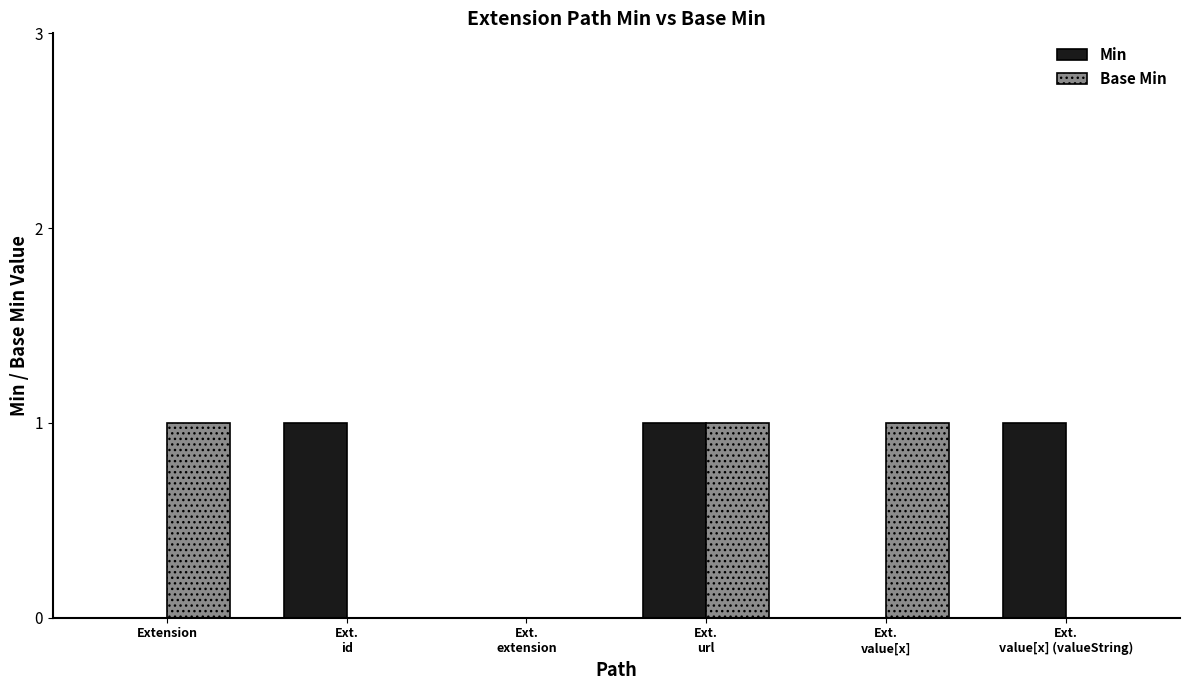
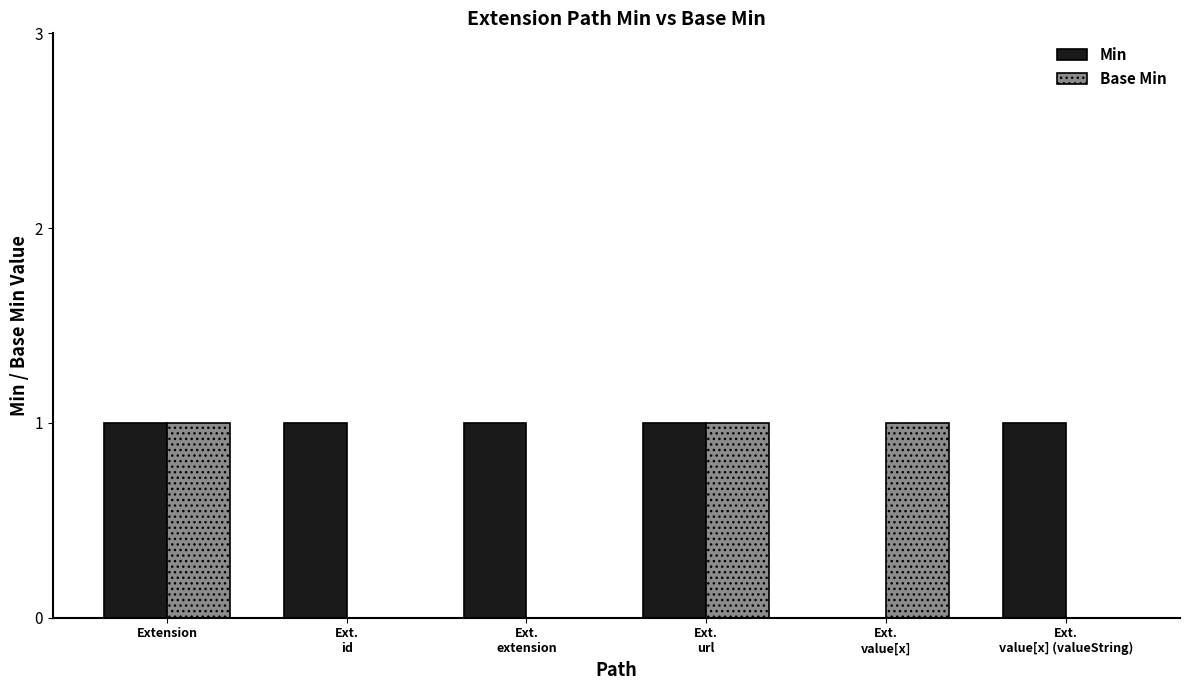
  {
    "Min": {
-     "Extension": 0,
+     "Extension": 1,
      "Ext. id": 1,
-     "Ext. extension": 0,
+     "Ext. extension": 1,
      "Ext. url": 1,
      "Ext. value[x]": 0,
      "Ext. value[x] (valueString)": 1
    },
    "Base Min": {
      "Extension": 1,
      "Ext. id": 0,
      "Ext. extension": 0,
      "Ext. url": 1,
      "Ext. value[x]": 1,
      "Ext. value[x] (valueString)": 0
    }
  }
